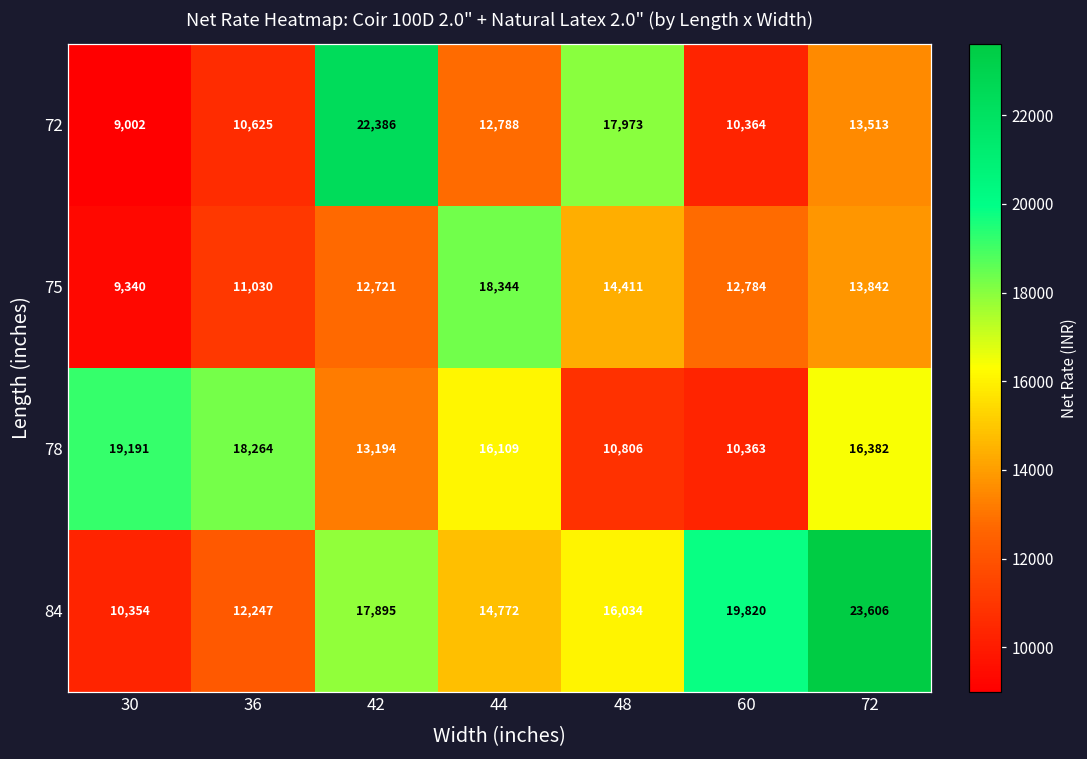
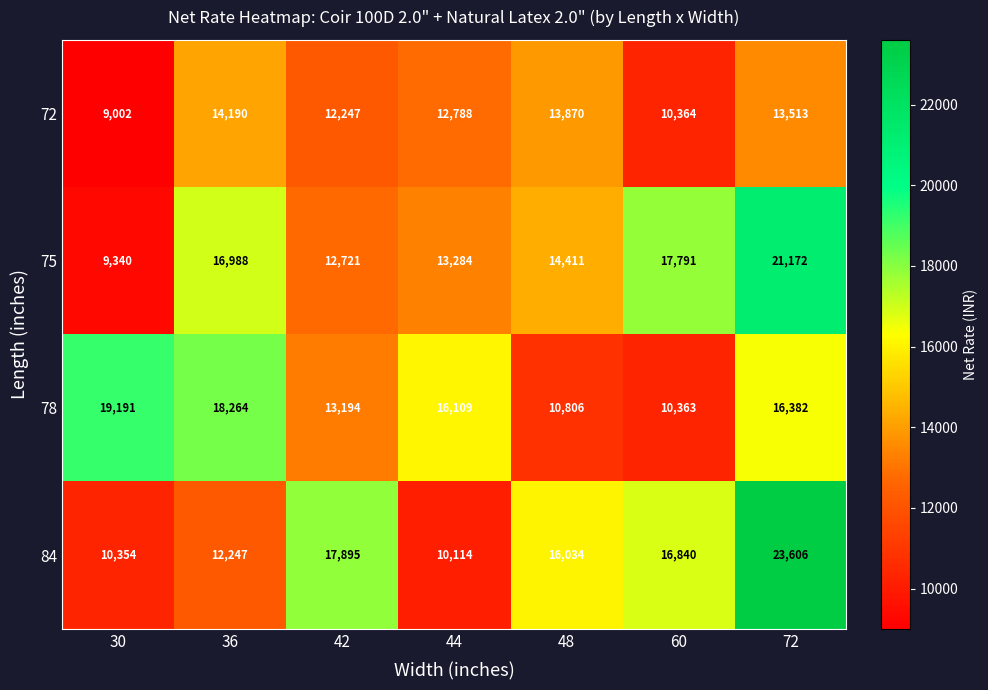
  {
    "72": {
      "30": "9,002",
-     "36": "10,625",
-     "42": "22,386",
+     "36": "14,190",
+     "42": "12,247",
      "44": "12,788",
-     "48": "17,973",
+     "48": "13,870",
      "60": "10,364",
      "72": "13,513"
    },
    "75": {
      "30": "9,340",
-     "36": "11,030",
+     "36": "16,988",
      "42": "12,721",
-     "44": "18,344",
+     "44": "13,284",
      "48": "14,411",
-     "60": "12,784",
-     "72": "13,842"
+     "60": "17,791",
+     "72": "21,172"
    },
    "78": {
      "30": "19,191",
      "36": "18,264",
      "42": "13,194",
      "44": "16,109",
      "48": "10,806",
      "60": "10,363",
      "72": "16,382"
    },
    "84": {
      "30": "10,354",
      "36": "12,247",
      "42": "17,895",
-     "44": "14,772",
+     "44": "10,114",
      "48": "16,034",
-     "60": "19,820",
+     "60": "16,840",
      "72": "23,606"
    }
  }
